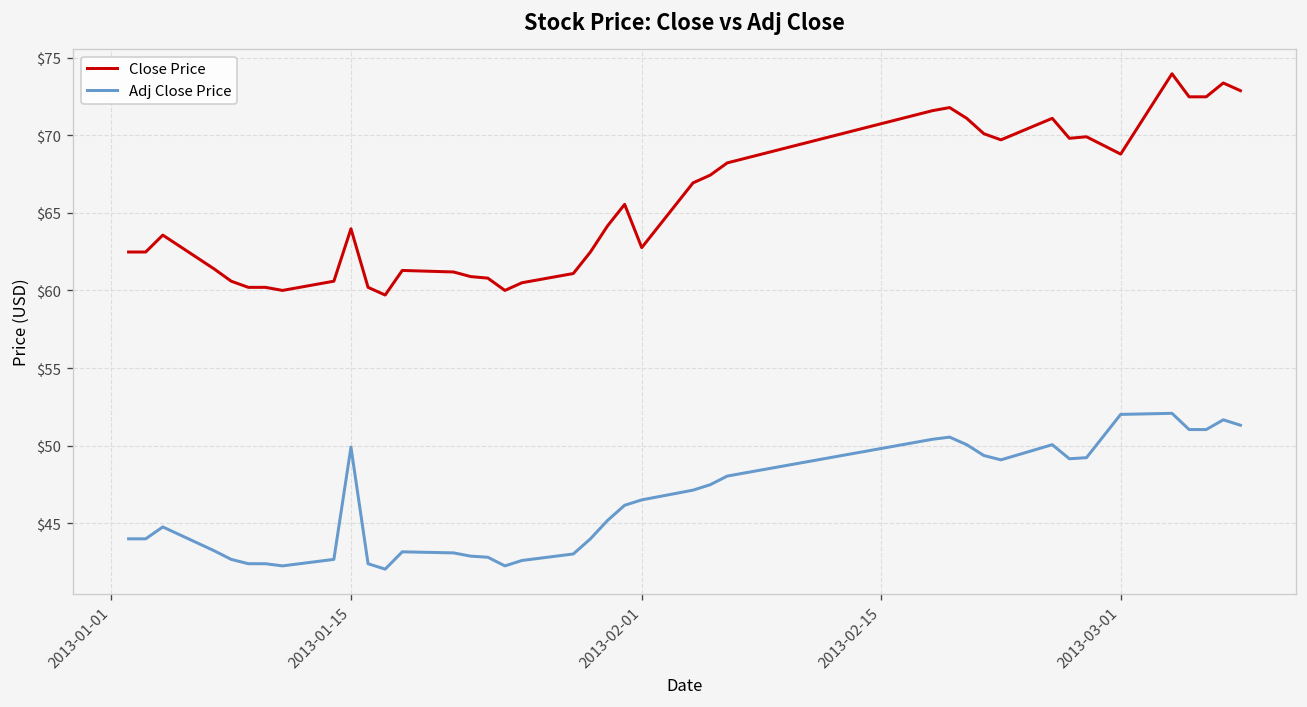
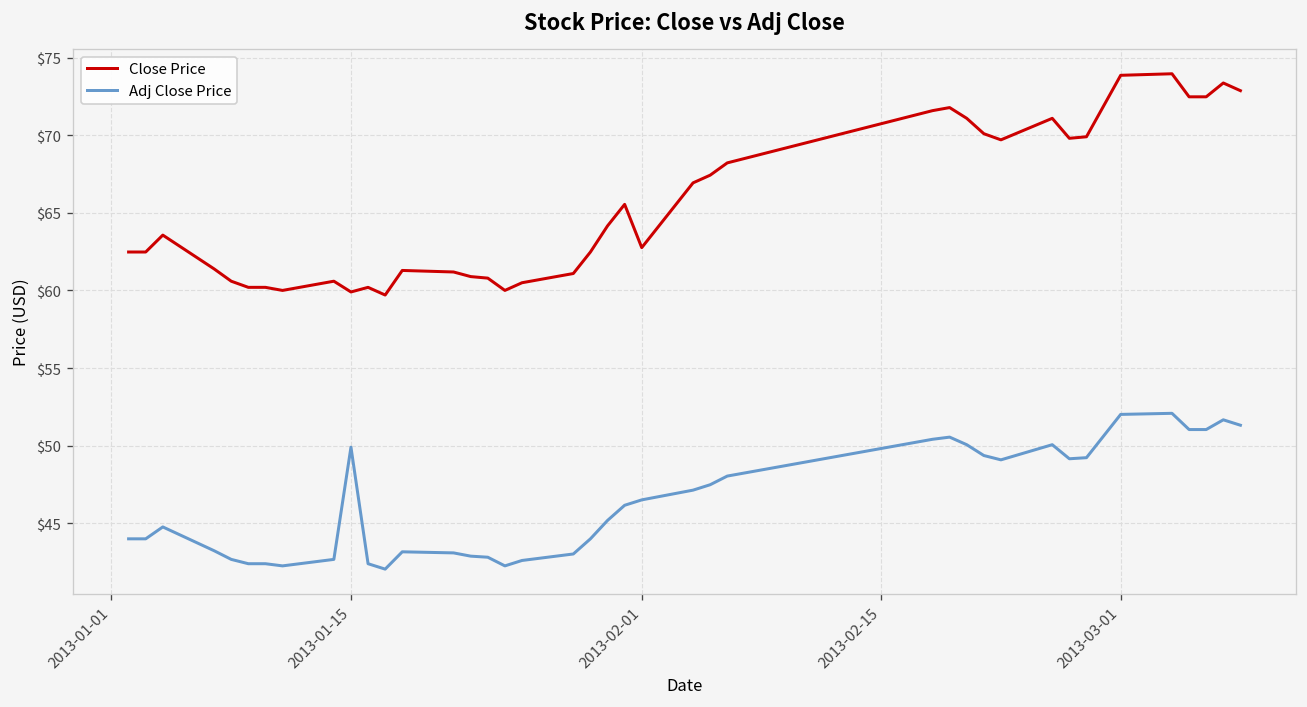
  {
    "Close Price": {
-     "2013-01-15": "$64.0",
+     "2013-01-15": "$59.9",
      "2013-02-01": "$62.8",
-     "2013-03-01": "$68.8"
+     "2013-03-01": "$73.9"
    },
    "Adj Close Price": {
      "2013-01-15": "$49.9",
      "2013-02-01": "$46.5",
      "2013-03-01": "$52.0"
    }
  }
